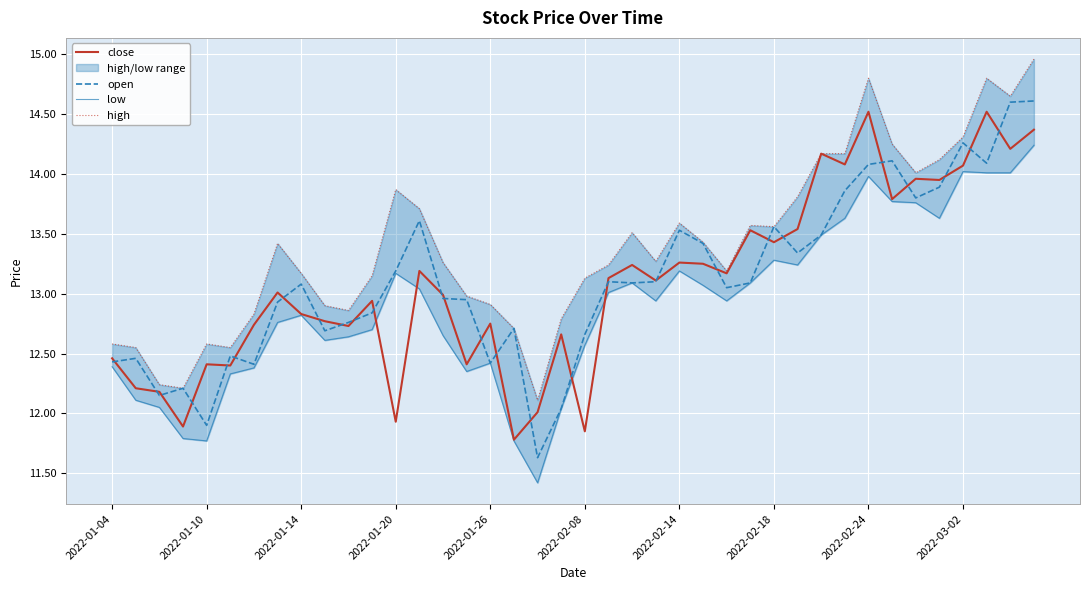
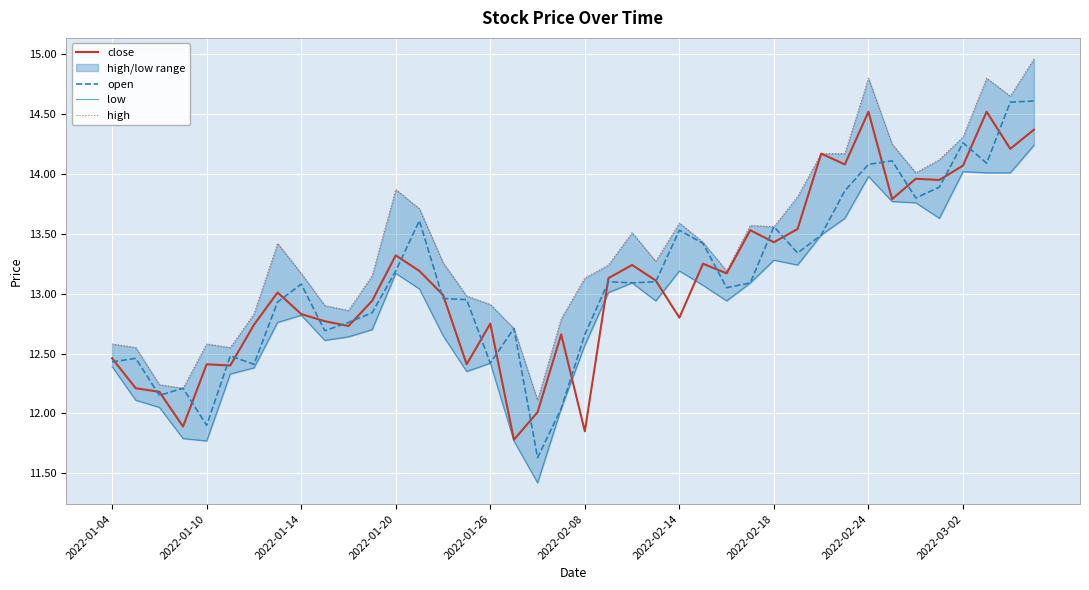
  {
    "close": {
      "2022-01-04": 12.46,
      "2022-01-10": 12.41,
-     "2022-01-20": 11.93,
+     "2022-01-20": 13.32,
      "2022-01-26": 12.75,
      "2022-02-08": 11.85,
-     "2022-02-14": 13.26,
+     "2022-02-14": 12.80,
      "2022-02-18": 13.43,
      "2022-02-24": 14.52,
      "2022-03-02": 14.07
    }
  }
